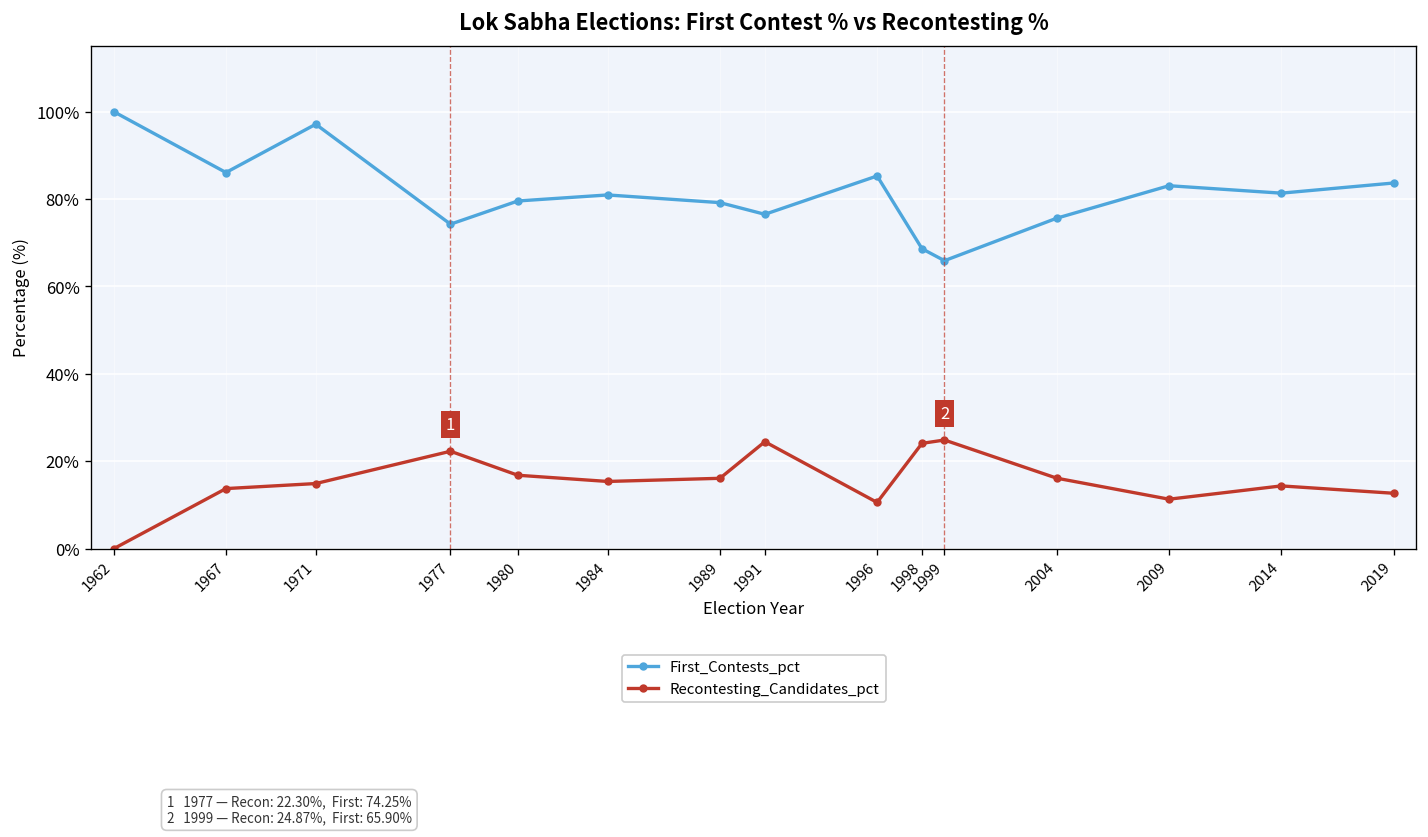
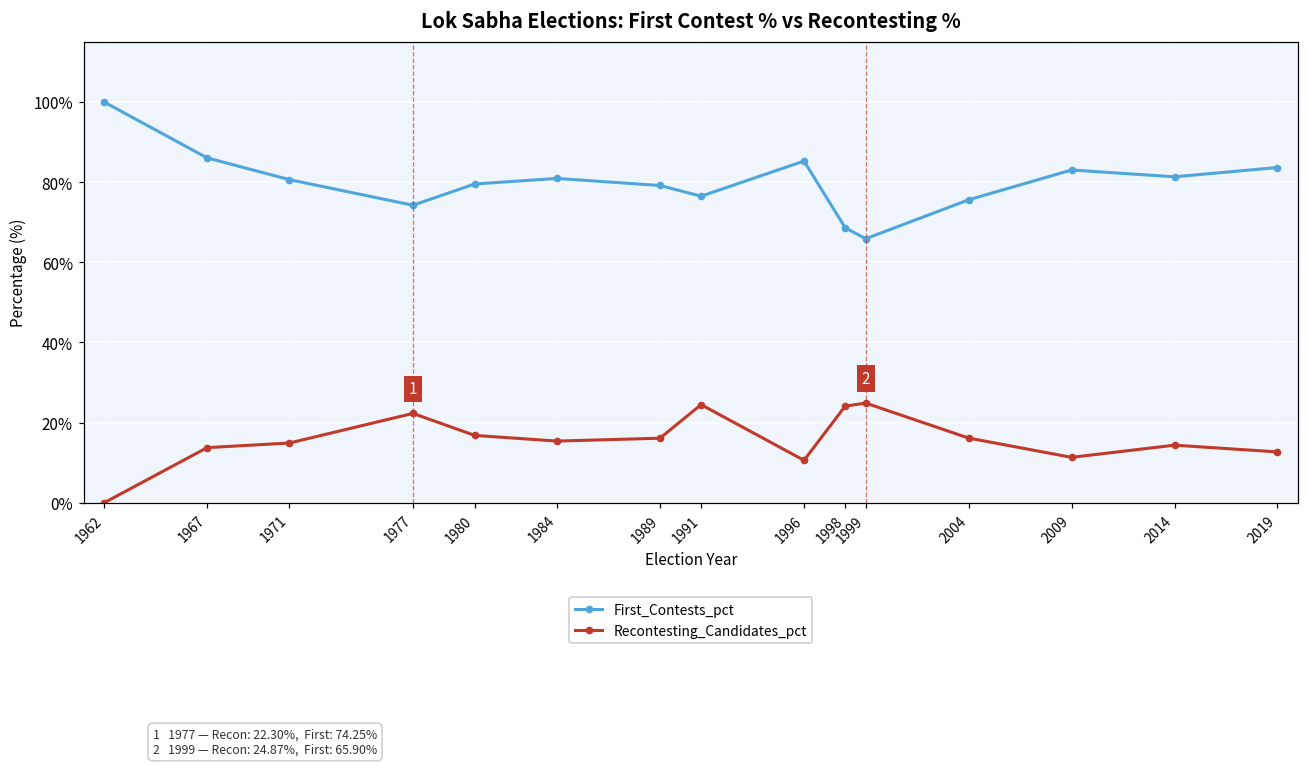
  {
    "First_Contests_pct": {
      "1962": "100%",
      "1967": "86%",
-     "1971": "97%",
+     "1971": "81%",
      "1977": "74%",
      "1980": "80%",
      "1984": "81%",
      "1989": "79%",
      "1991": "77%",
      "1996": "85%",
      "1998": "69%",
      "1999": "66%",
      "2004": "76%",
      "2009": "83%",
      "2014": "81%",
      "2019": "84%"
    },
    "Recontesting_Candidates_pct": {
      "1962": "0%",
      "1967": "14%",
      "1971": "15%",
      "1980": "17%",
      "1984": "15%",
      "1989": "16%",
      "1991": "24%",
      "1996": "11%",
      "1998": "24%",
      "2004": "16%",
      "2009": "11%",
      "2014": "14%",
      "2019": "13%"
    }
  }
